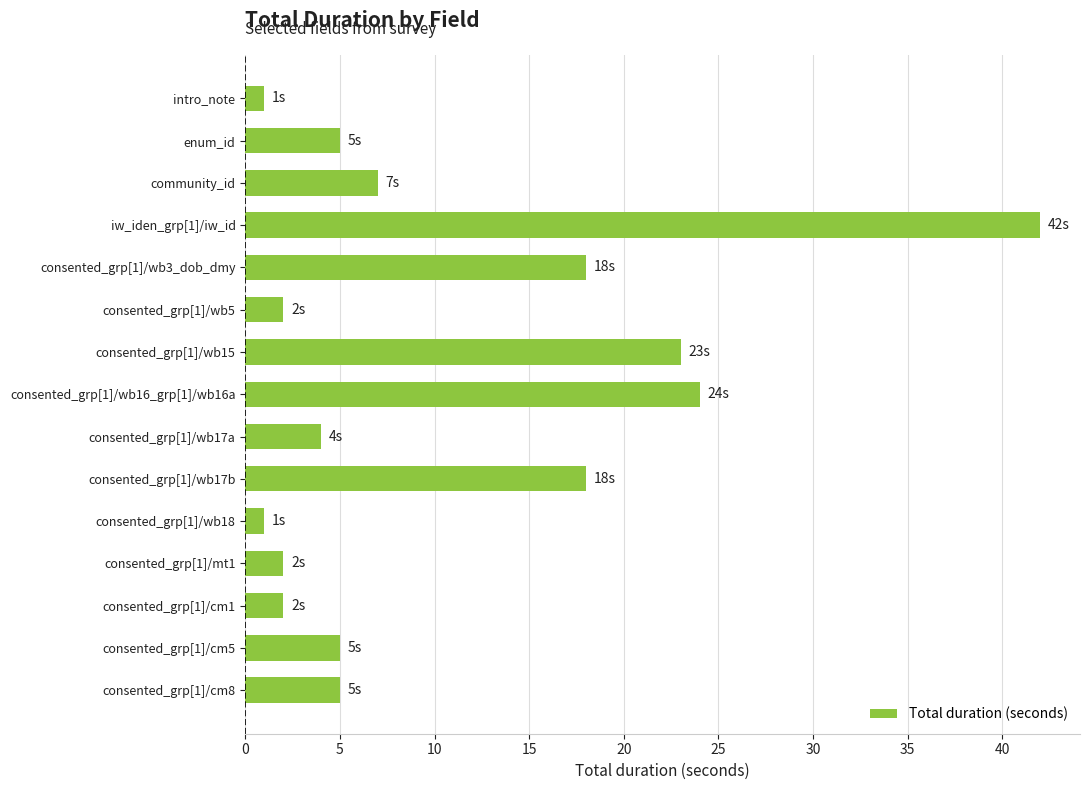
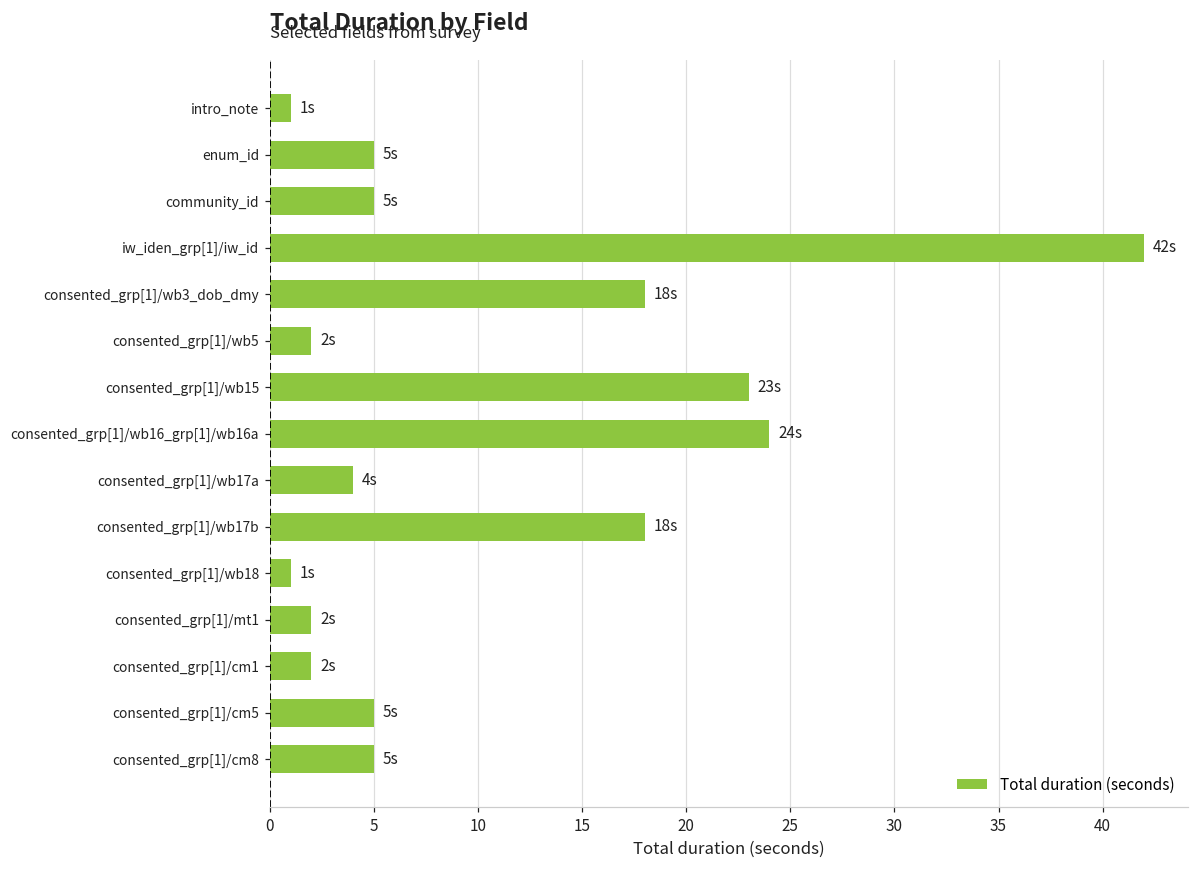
  {
    "intro_note": "1s",
    "enum_id": "5s",
-   "community_id": "7s",
+   "community_id": "5s",
    "iw_iden_grp[1]/iw_id": "42s",
    "consented_grp[1]/wb3_dob_dmy": "18s",
    "consented_grp[1]/wb5": "2s",
    "consented_grp[1]/wb15": "23s",
    "consented_grp[1]/wb16_grp[1]/wb16a": "24s",
    "consented_grp[1]/wb17a": "4s",
    "consented_grp[1]/wb17b": "18s",
    "consented_grp[1]/wb18": "1s",
    "consented_grp[1]/mt1": "2s",
    "consented_grp[1]/cm1": "2s",
    "consented_grp[1]/cm5": "5s",
    "consented_grp[1]/cm8": "5s"
  }
